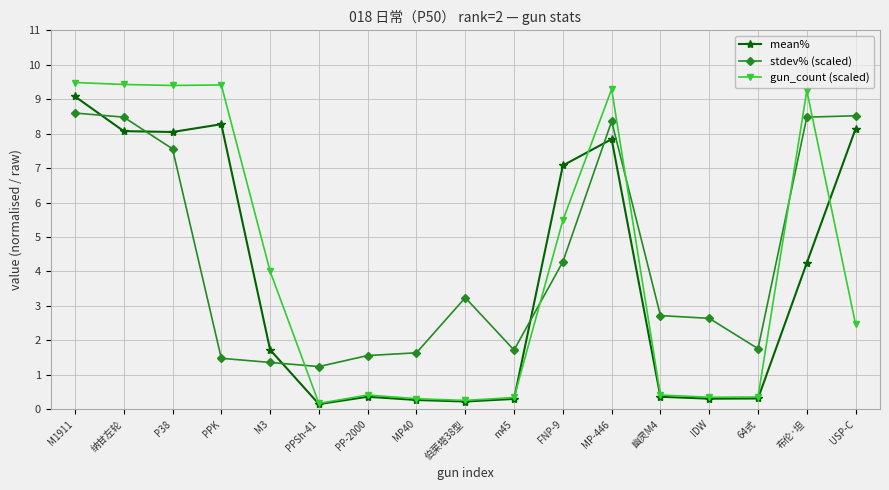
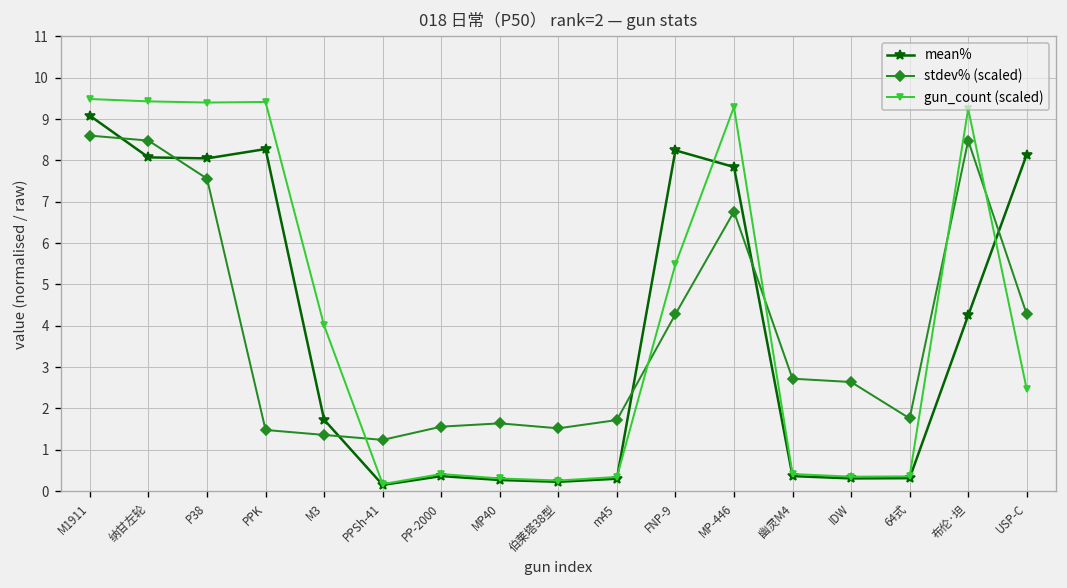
  {
    "mean%": {
      "M1911": 9.1,
      "纳甘左轮": 8.1,
      "P38": 8.0,
      "PPK": 8.3,
      "M3": 1.7,
-     "FNP-9": 7.1,
+     "FNP-9": 8.2,
      "MP-446": 7.8,
      "布伦·坦": 4.3,
      "USP-C": 8.1
    },
    "stdev% (scaled)": {
      "M1911": 8.6,
      "纳甘左轮": 8.5,
      "P38": 7.6,
      "PPK": 1.5,
      "M3": 1.4,
      "PPSh-41": 1.2,
      "PP-2000": 1.6,
      "MP40": 1.6,
-     "伯莱塔38型": 3.2,
+     "伯莱塔38型": 1.5,
      "m45": 1.7,
      "FNP-9": 4.3,
-     "MP-446": 8.4,
+     "MP-446": 6.8,
      "幽灵M4": 2.7,
      "IDW": 2.6,
      "64式": 1.8,
      "布伦·坦": 8.5,
-     "USP-C": 8.5
+     "USP-C": 4.3
    },
    "gun_count (scaled)": {
      "M1911": 9.5,
      "纳甘左轮": 9.4,
      "P38": 9.4,
      "PPK": 9.4,
      "M3": 4.0,
      "FNP-9": 5.5,
      "MP-446": 9.3,
      "布伦·坦": 9.3,
      "USP-C": 2.5
    }
  }
